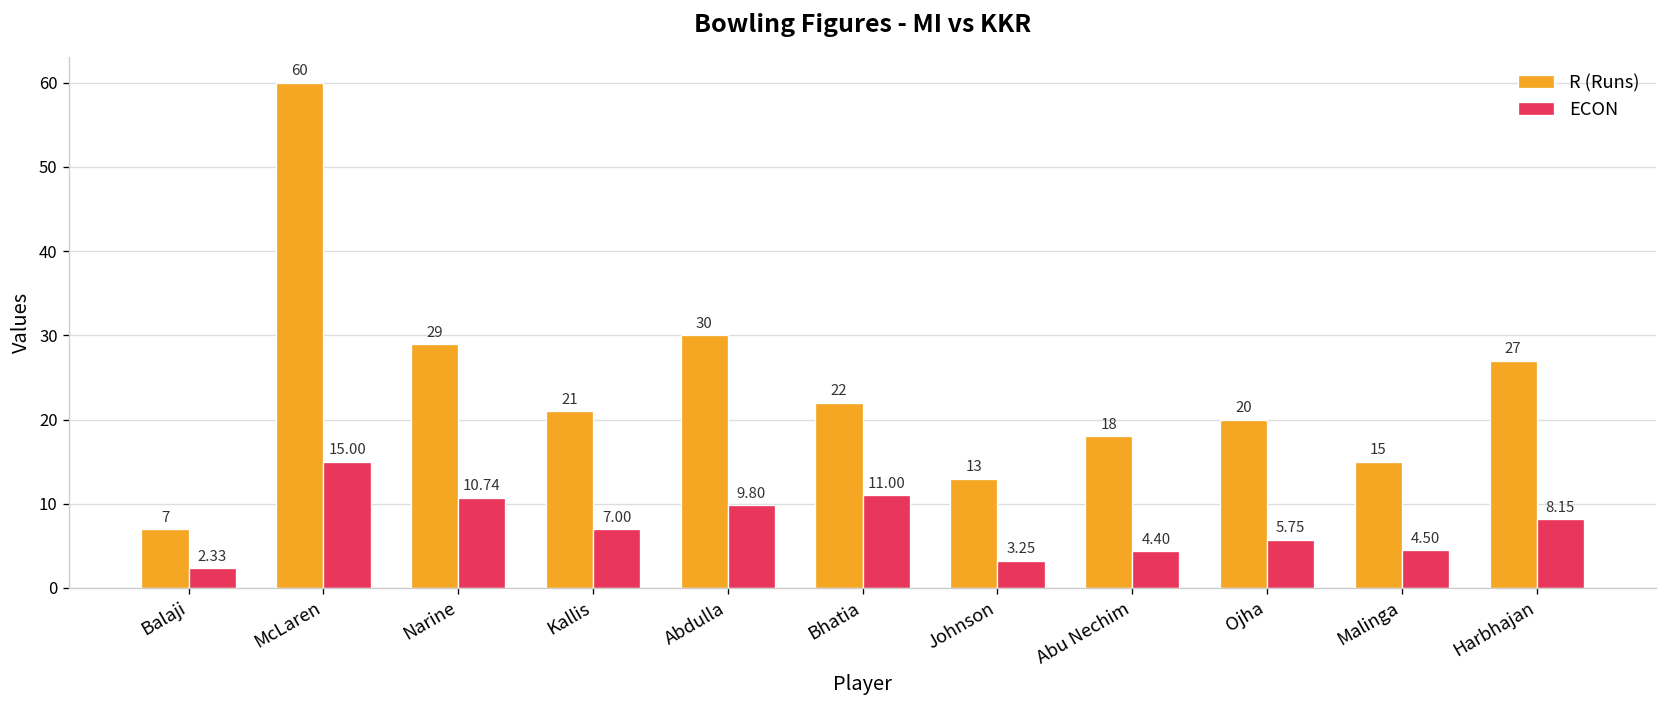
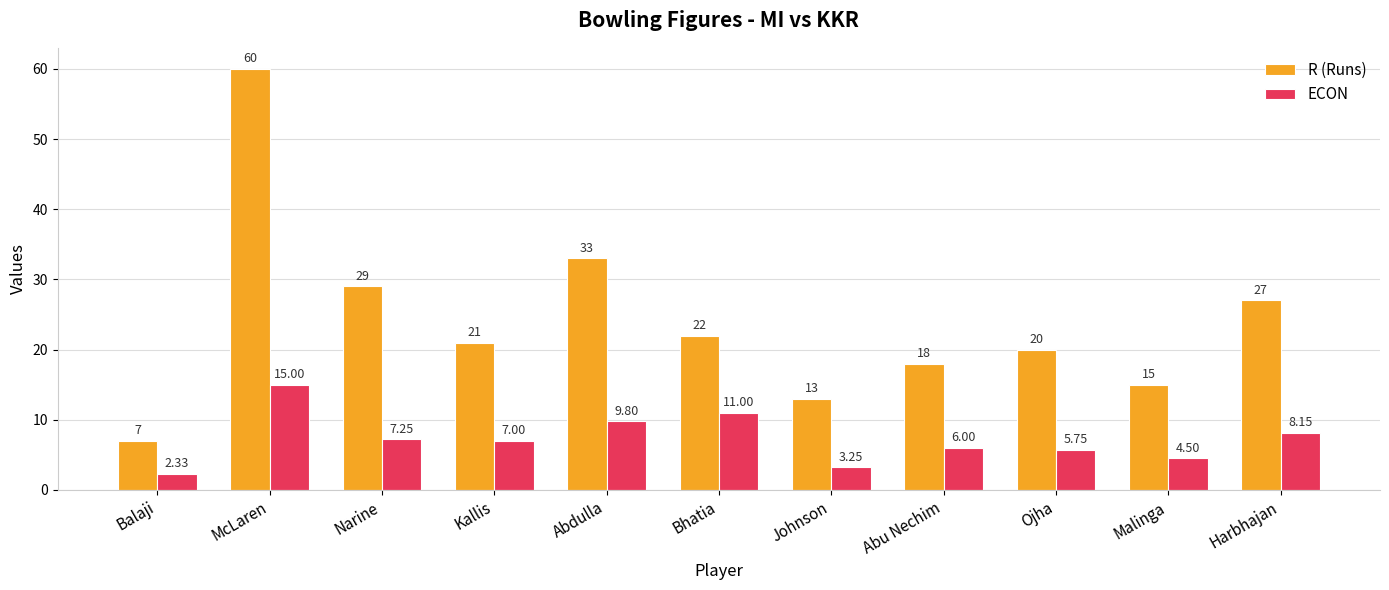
  {
    "R (Runs)": {
      "Balaji": 7,
      "McLaren": 60,
      "Narine": 29,
      "Kallis": 21,
-     "Abdulla": 30,
+     "Abdulla": 33,
      "Bhatia": 22,
      "Johnson": 13,
      "Abu Nechim": 18,
      "Ojha": 20,
      "Malinga": 15,
      "Harbhajan": 27
    },
    "ECON": {
      "Balaji": 2.33,
      "McLaren": 15.00,
-     "Narine": 10.74,
+     "Narine": 7.25,
      "Kallis": 7.00,
      "Abdulla": 9.80,
      "Bhatia": 11.00,
      "Johnson": 3.25,
-     "Abu Nechim": 4.40,
+     "Abu Nechim": 6.00,
      "Ojha": 5.75,
      "Malinga": 4.50,
      "Harbhajan": 8.15
    }
  }
